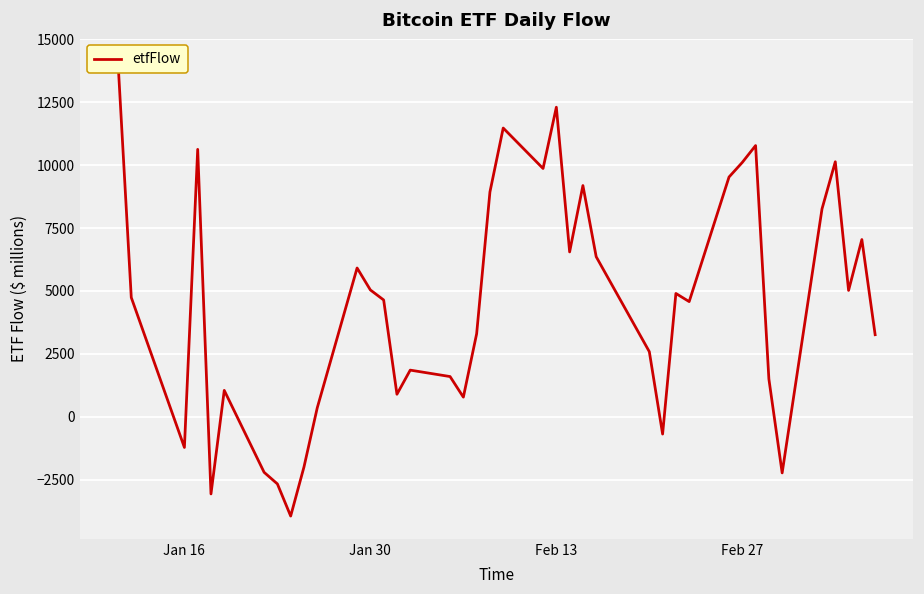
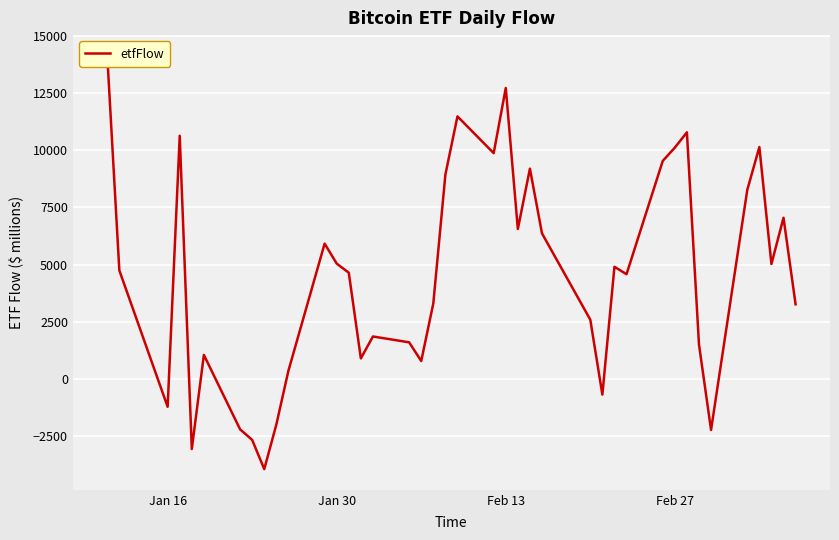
  {
    "Jan 16": -1200,
    "Jan 30": 5000,
-   "Feb 13": 12300,
+   "Feb 13": 12700,
    "Feb 27": 10100
  }
